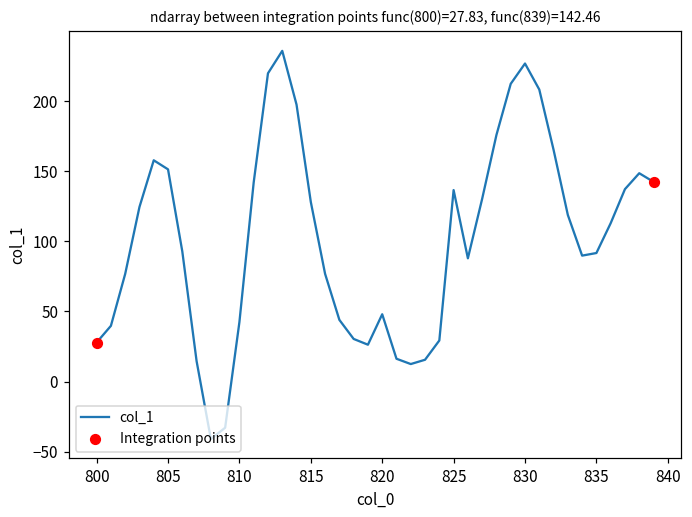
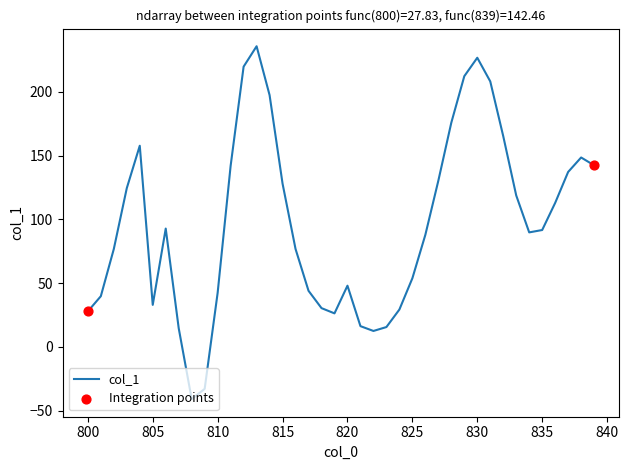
  {
    "col_1": {
-     "805": 151,
+     "805": 33,
      "810": 42,
      "815": 128,
      "820": 48,
-     "825": 137,
+     "825": 54,
      "830": 227,
      "835": 92
    }
  }
